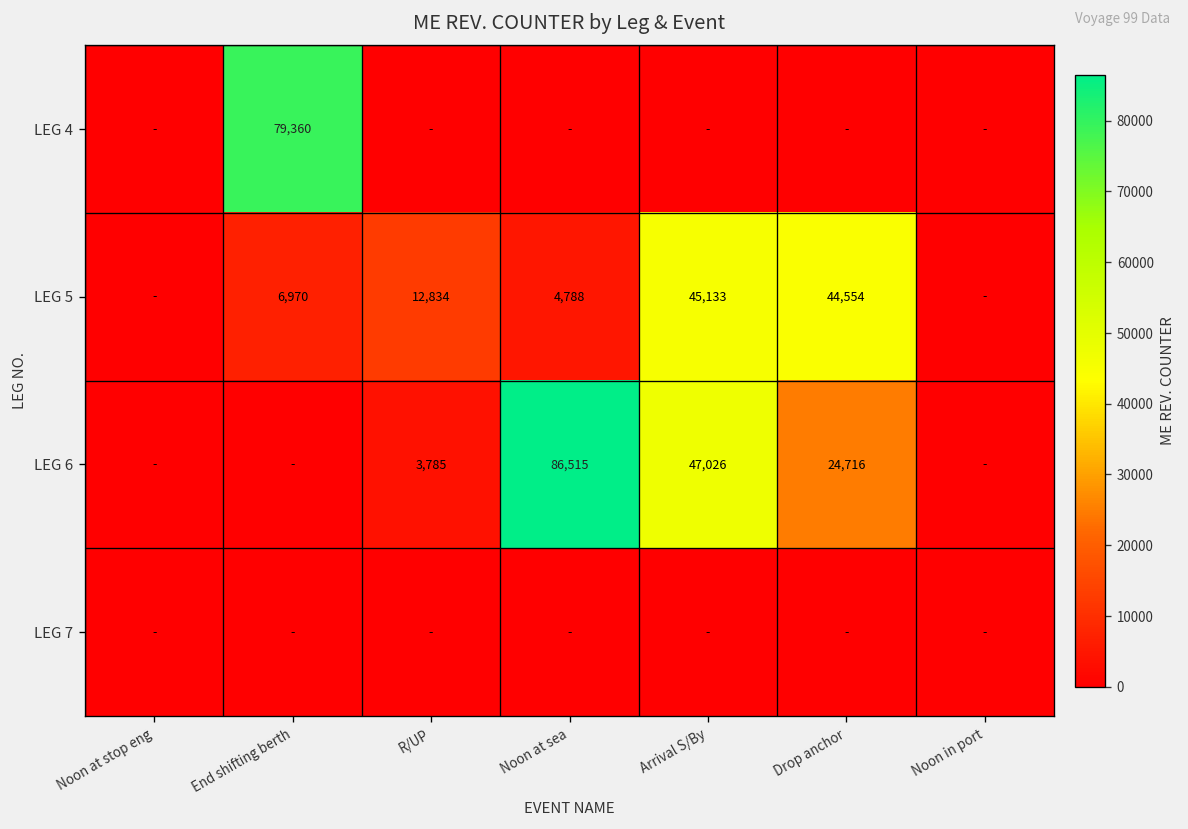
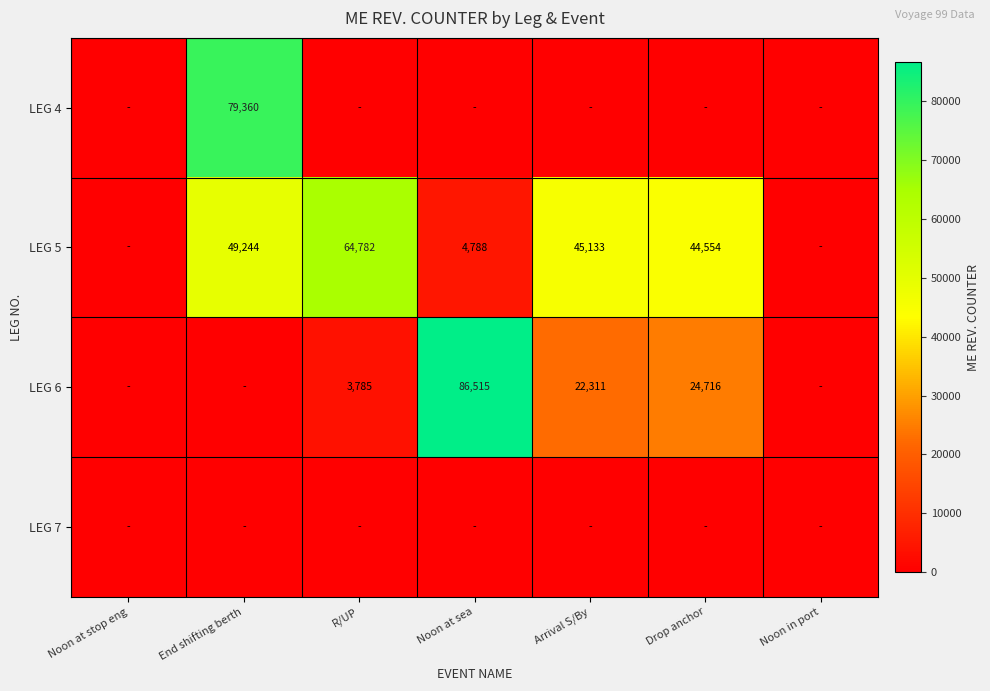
  {
    "LEG 4": {
      "End shifting berth": "79,360"
    },
    "LEG 5": {
-     "End shifting berth": "6,970",
-     "R/UP": "12,834",
+     "End shifting berth": "49,244",
+     "R/UP": "64,782",
      "Noon at sea": "4,788",
      "Arrival S/By": "45,133",
      "Drop anchor": "44,554"
    },
    "LEG 6": {
      "R/UP": "3,785",
      "Noon at sea": "86,515",
-     "Arrival S/By": "47,026",
+     "Arrival S/By": "22,311",
      "Drop anchor": "24,716"
    }
  }
